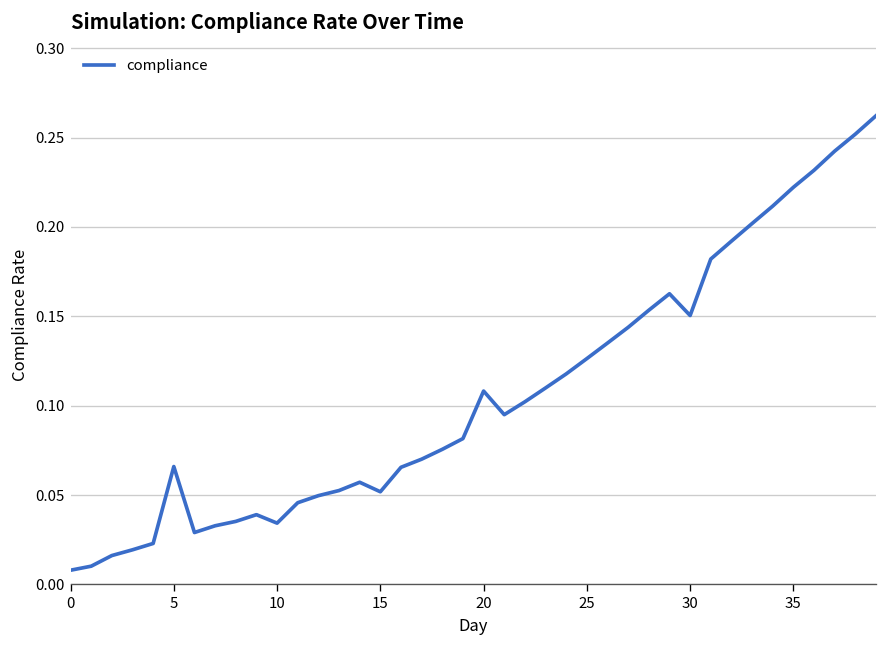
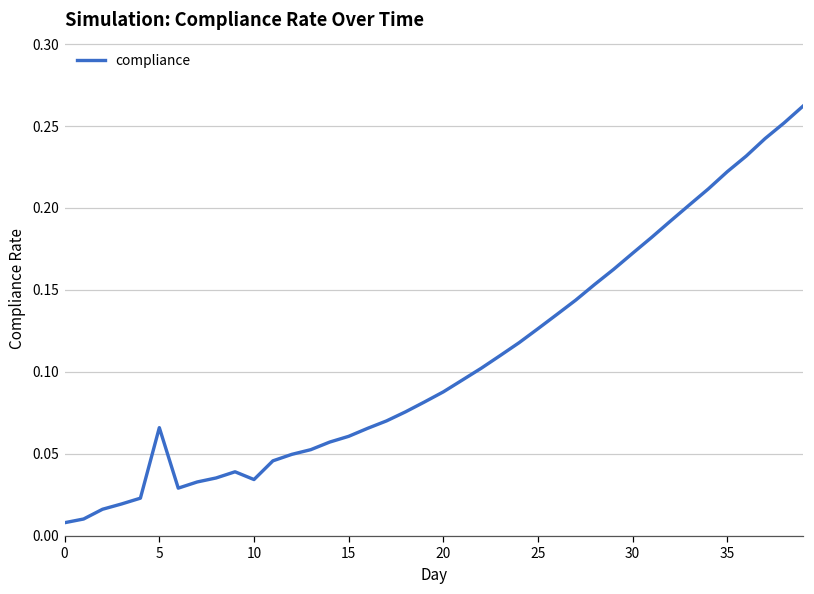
  {
    "0": 0.008,
    "5": 0.066,
    "10": 0.034,
-   "15": 0.052,
-   "20": 0.108,
+   "15": 0.061,
+   "20": 0.088,
    "25": 0.126,
-   "30": 0.150,
+   "30": 0.172,
    "35": 0.222
  }
